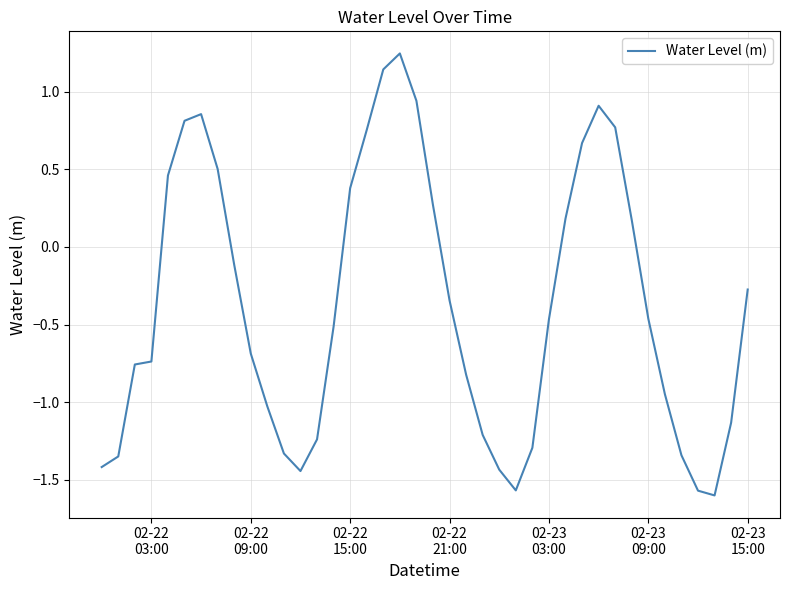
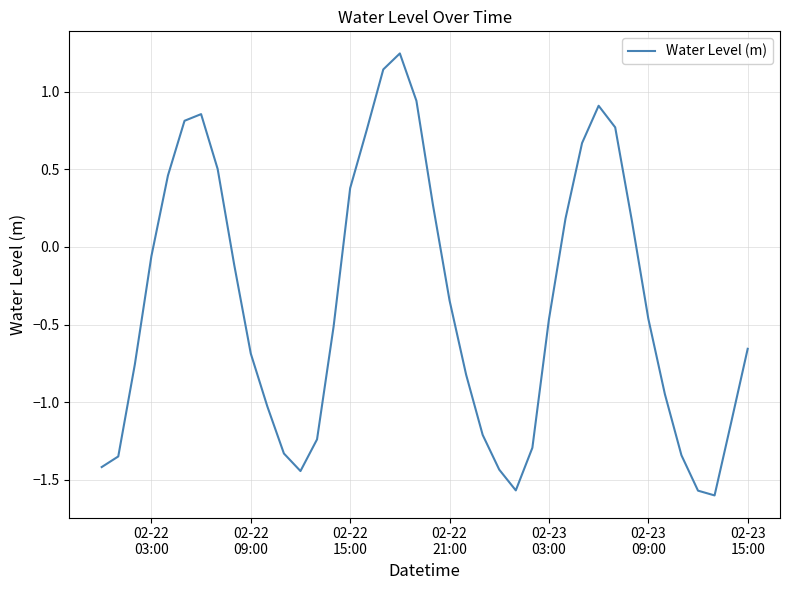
  {
-   "02-22 03:00": -0.74,
+   "02-22 03:00": -0.06,
    "02-22 09:00": -0.69,
    "02-22 15:00": 0.38,
    "02-22 21:00": -0.34,
    "02-23 03:00": -0.47,
    "02-23 09:00": -0.46,
-   "02-23 15:00": -0.27
+   "02-23 15:00": -0.66
  }
